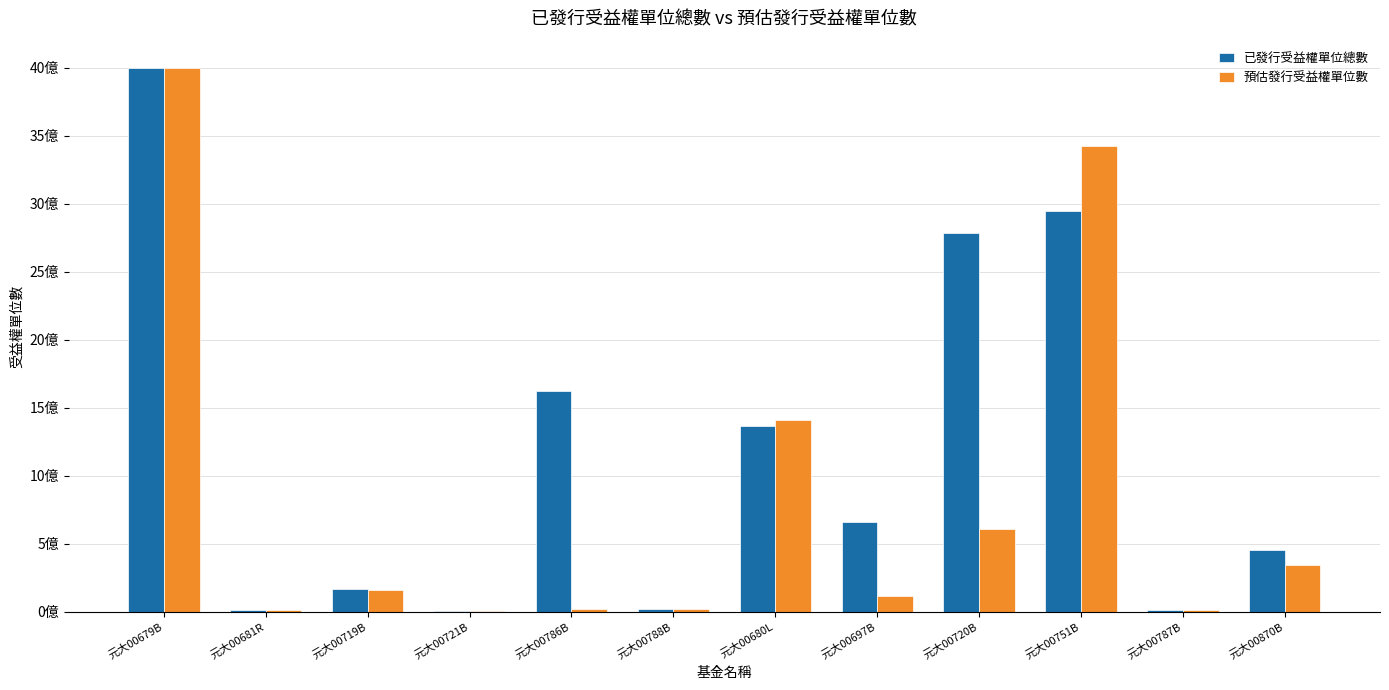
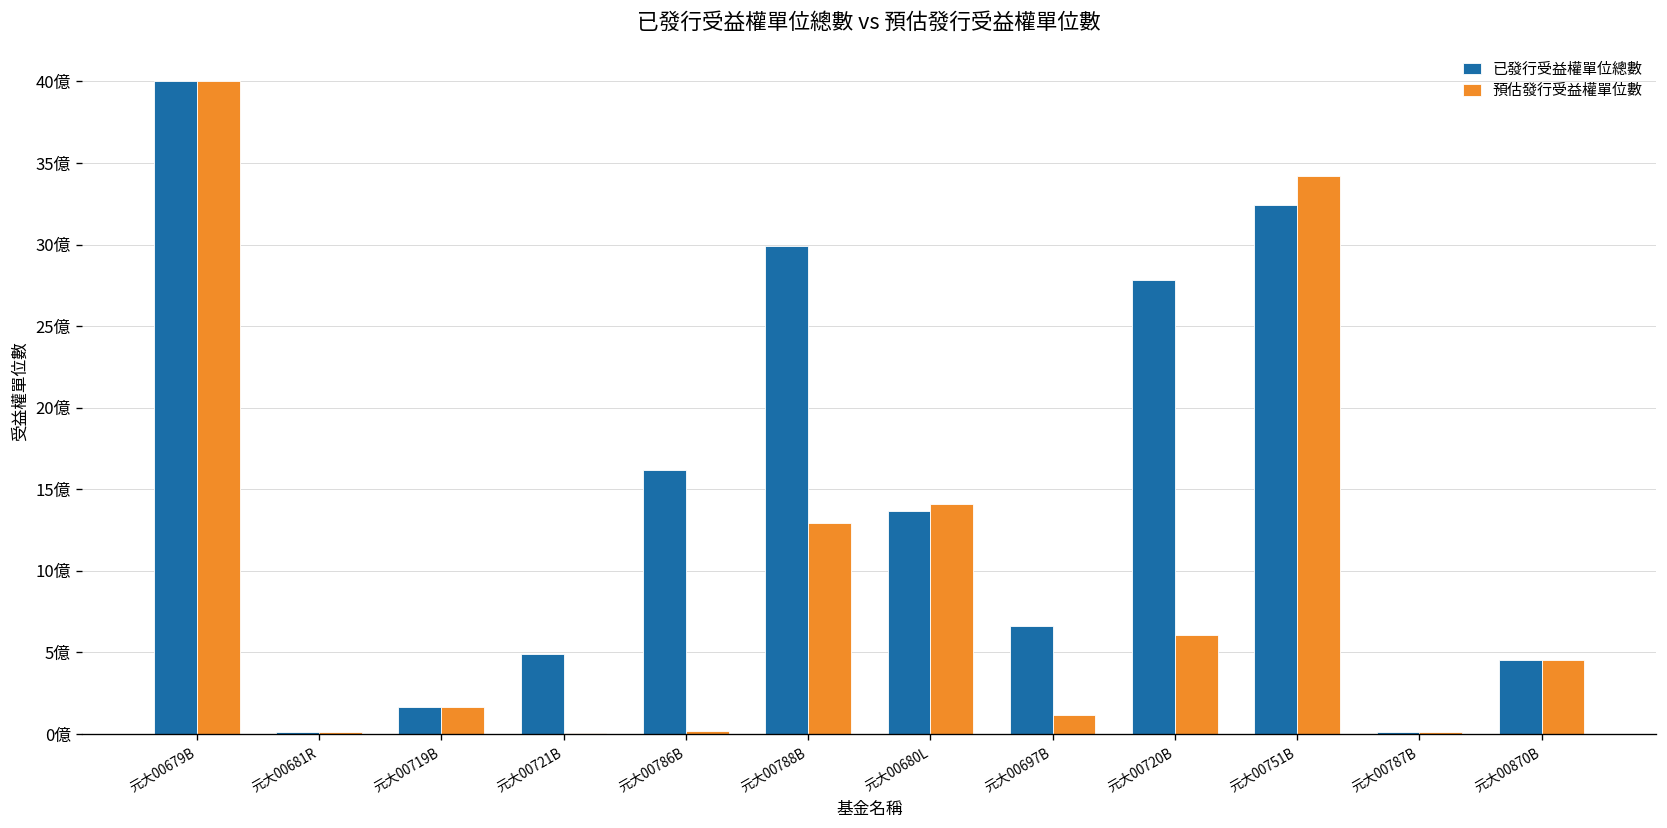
  {
    "已發行受益權單位總數": {
      "元大00679B": "40.0億",
      "元大00719B": "1.6億",
-     "元大00721B": "0.0億",
+     "元大00721B": "4.9億",
      "元大00786B": "16.2億",
-     "元大00788B": "0.2億",
+     "元大00788B": "29.9億",
      "元大00680L": "13.7億",
      "元大00697B": "6.6億",
      "元大00720B": "27.8億",
-     "元大00751B": "29.5億",
+     "元大00751B": "32.4億",
      "元大00870B": "4.6億"
    },
    "預估發行受益權單位數": {
      "元大00679B": "40.0億",
      "元大00719B": "1.6億",
-     "元大00788B": "0.2億",
+     "元大00788B": "12.9億",
      "元大00680L": "14.1億",
      "元大00697B": "1.2億",
      "元大00720B": "6.1億",
      "元大00751B": "34.2億",
-     "元大00870B": "3.4億"
+     "元大00870B": "4.6億"
    }
  }
